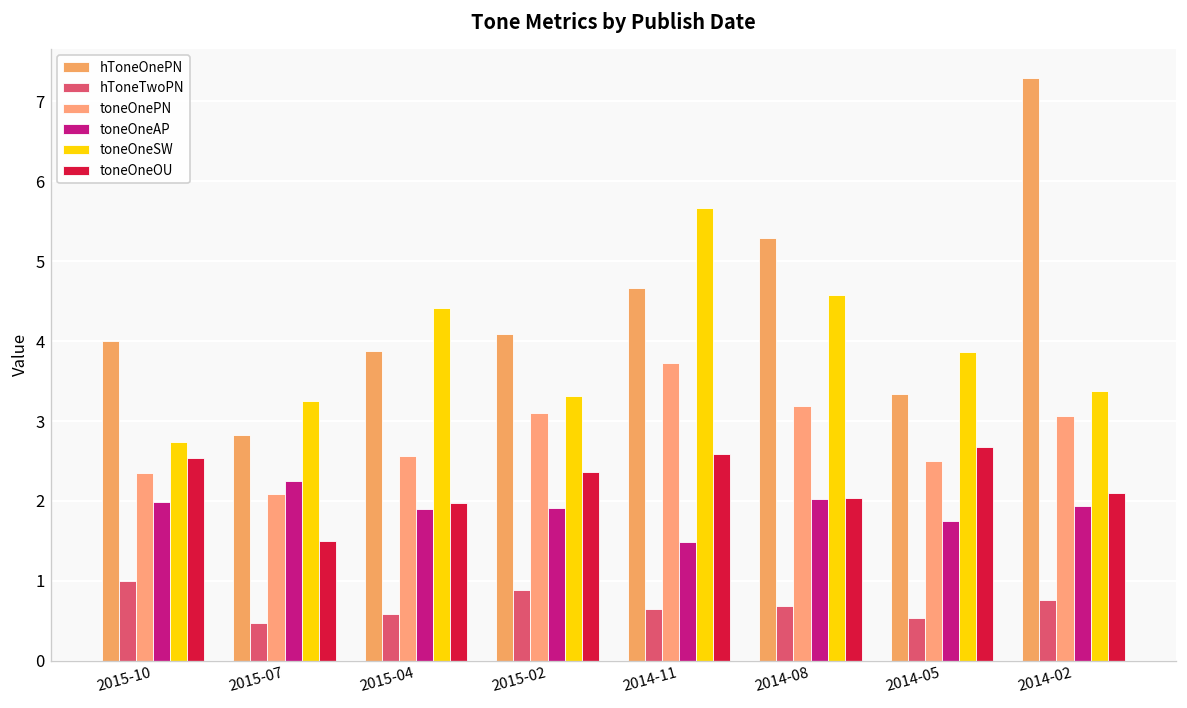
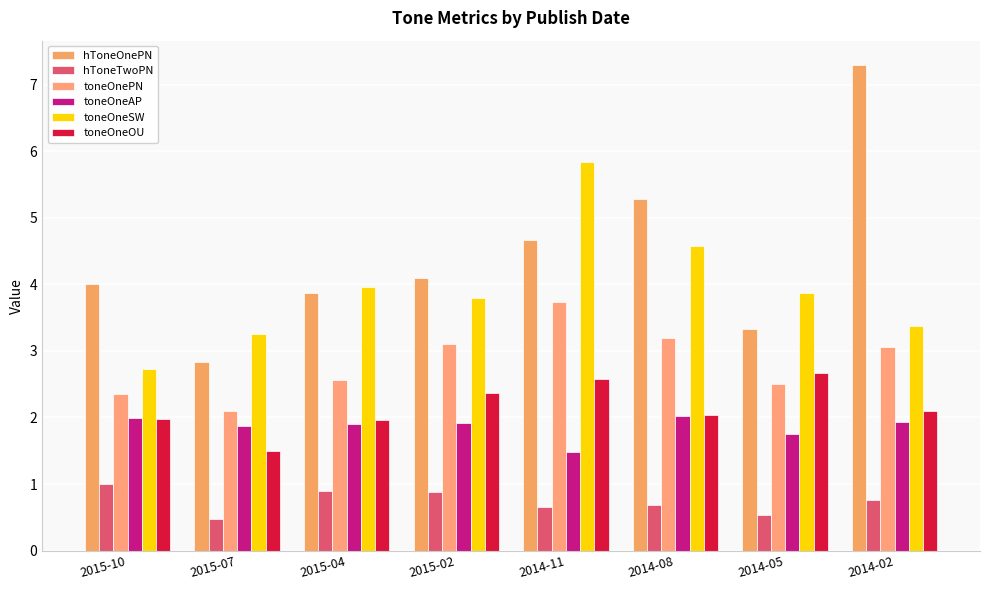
  {
    "hToneTwoPN": {
      "2015-10": 1.0,
      "2015-07": 0.5,
-     "2015-04": 0.6,
+     "2015-04": 0.9,
      "2015-02": 0.9,
      "2014-11": 0.6,
      "2014-08": 0.7,
      "2014-05": 0.5,
      "2014-02": 0.8
    },
    "toneOneAP": {
      "2015-10": 2.0,
-     "2015-07": 2.3,
+     "2015-07": 1.9,
      "2015-04": 1.9,
      "2015-02": 1.9,
      "2014-11": 1.5,
      "2014-08": 2.0,
      "2014-05": 1.7,
      "2014-02": 1.9
    },
    "toneOneSW": {
      "2015-10": 2.7,
      "2015-07": 3.3,
-     "2015-04": 4.4,
-     "2015-02": 3.3,
-     "2014-11": 5.7,
+     "2015-04": 4.0,
+     "2015-02": 3.8,
+     "2014-11": 5.8,
      "2014-08": 4.6,
      "2014-05": 3.9,
      "2014-02": 3.4
    },
    "toneOneOU": {
-     "2015-10": 2.5,
+     "2015-10": 2.0,
      "2015-07": 1.5,
      "2015-04": 2.0,
      "2015-02": 2.4,
      "2014-11": 2.6,
      "2014-08": 2.0,
      "2014-05": 2.7,
      "2014-02": 2.1
    }
  }
